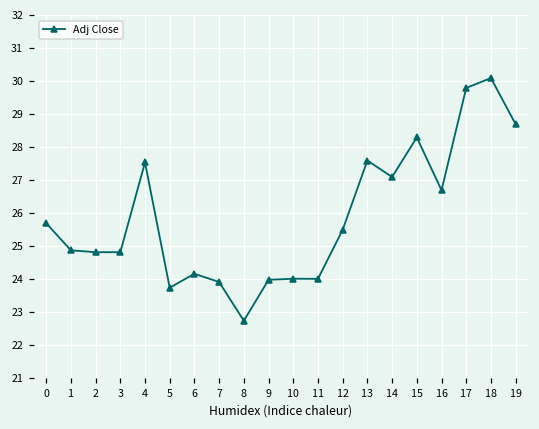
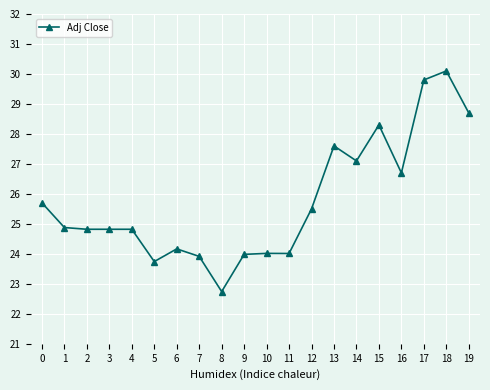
  {
    "0": 25.7,
    "1": 24.9,
    "2": 24.8,
    "3": 24.8,
-   "4": 27.5,
+   "4": 24.8,
    "5": 23.7,
    "6": 24.2,
    "7": 23.9,
    "8": 22.7,
    "9": 24.0,
    "10": 24.0,
    "11": 24.0,
    "12": 25.5,
    "13": 27.6,
    "14": 27.1,
    "15": 28.3,
    "16": 26.7,
    "17": 29.8,
    "18": 30.1,
    "19": 28.7
  }
